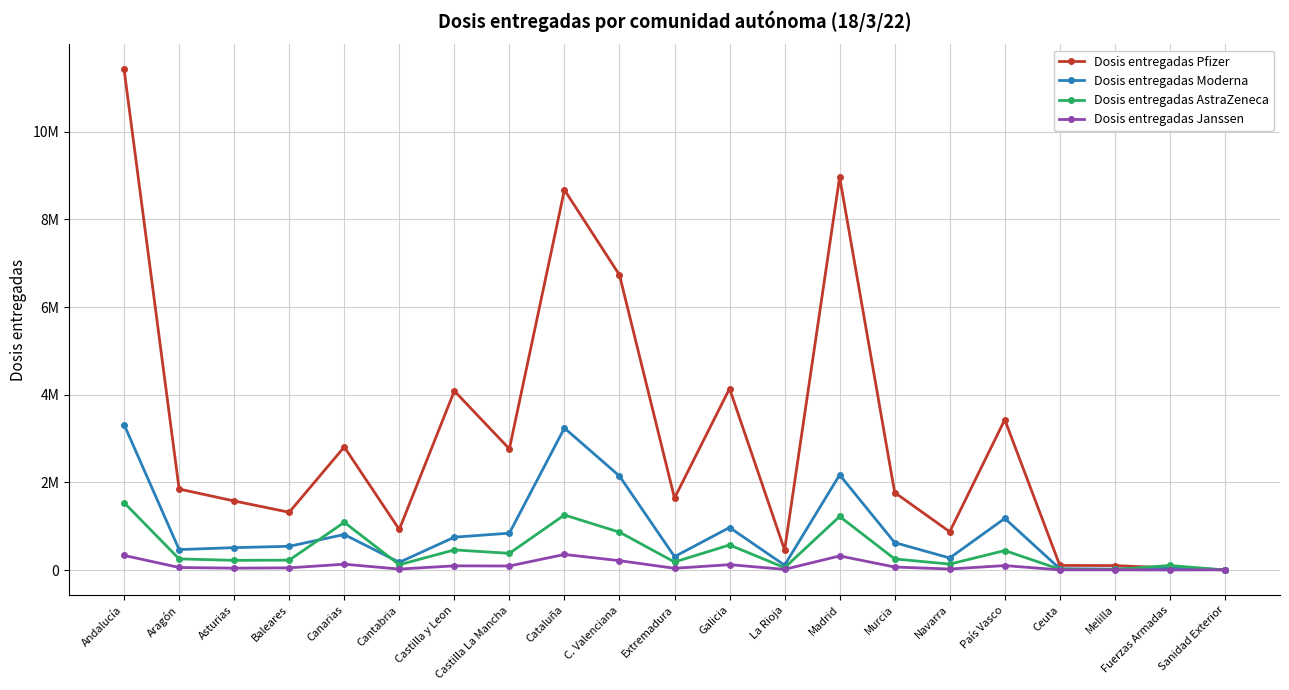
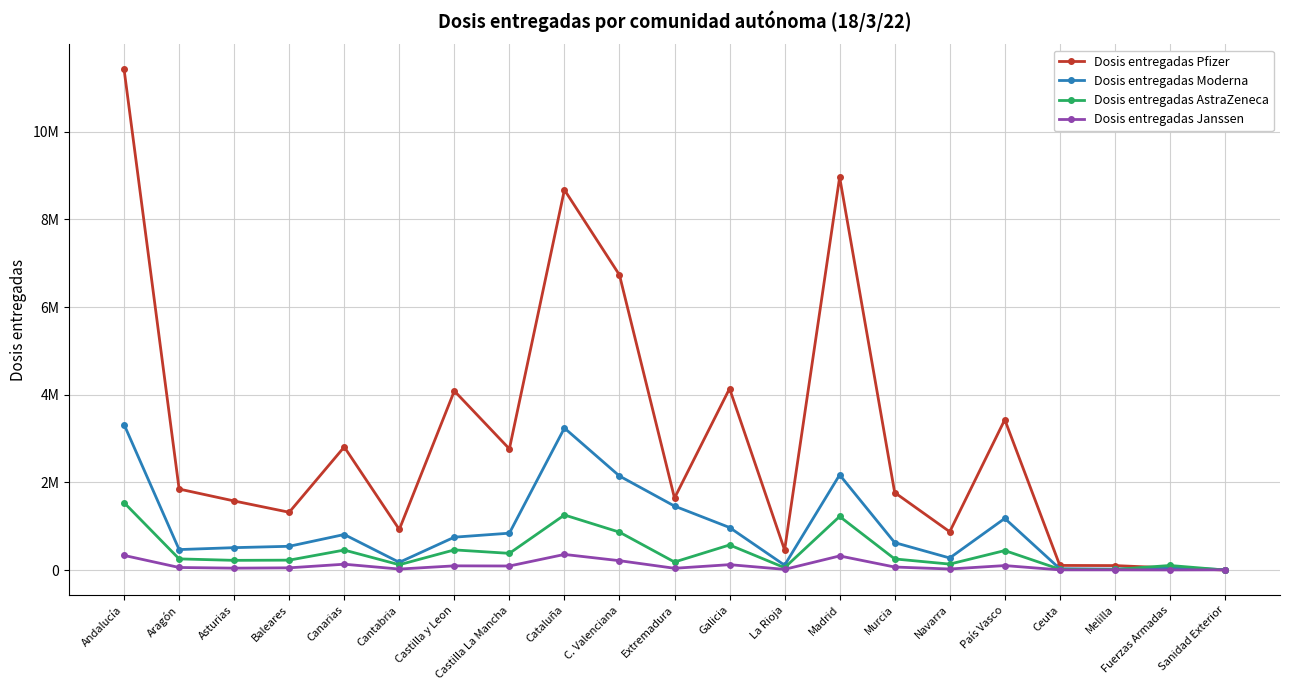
  {
    "Dosis entregadas Pfizer": {
      "Andalucía": 11400000,
      "Aragón": 1800000,
      "Asturias": 1600000,
      "Baleares": 1300000,
      "Canarias": 2800000,
      "Cantabria": 900000,
      "Castilla y Leon": 4100000,
      "Castilla La Mancha": 2800000,
      "Cataluña": 8700000,
      "C. Valenciana": 6700000,
      "Extremadura": 1600000,
      "Galicia": 4100000,
      "La Rioja": 500000,
      "Madrid": 9000000,
      "Murcia": 1800000,
      "Navarra": 900000,
      "País Vasco": 3400000,
      "Ceuta": 100000,
      "Melilla": 100000
    },
    "Dosis entregadas Moderna": {
      "Andalucía": 3300000,
      "Aragón": 500000,
      "Asturias": 500000,
      "Baleares": 500000,
      "Canarias": 800000,
      "Castilla y Leon": 700000,
      "Castilla La Mancha": 800000,
      "Cataluña": 3200000,
      "C. Valenciana": 2100000,
-     "Extremadura": 300000,
+     "Extremadura": 1500000,
      "Galicia": 1000000,
      "Madrid": 2200000,
      "Murcia": 600000,
      "Navarra": 300000,
      "País Vasco": 1200000
    },
    "Dosis entregadas AstraZeneca": {
      "Andalucía": 1500000,
      "Aragón": 300000,
      "Asturias": 200000,
      "Baleares": 200000,
-     "Canarias": 1100000,
+     "Canarias": 500000,
      "Castilla y Leon": 500000,
      "Castilla La Mancha": 400000,
      "Cataluña": 1300000,
      "C. Valenciana": 900000,
      "Extremadura": 200000,
      "Galicia": 600000,
      "Madrid": 1200000,
      "Murcia": 300000,
      "Navarra": 100000,
      "País Vasco": 400000
    },
    "Dosis entregadas Janssen": {
      "Andalucía": 300000,
      "Aragón": 100000,
      "Asturias": 0,
      "Baleares": 100000,
      "Canarias": 100000,
      "Cantabria": 0,
      "Castilla y Leon": 100000,
      "Castilla La Mancha": 100000,
      "Cataluña": 400000,
      "C. Valenciana": 200000,
      "Extremadura": 0,
      "Galicia": 100000,
      "Madrid": 300000,
      "Murcia": 100000,
      "Navarra": 0,
      "País Vasco": 100000
    }
  }
